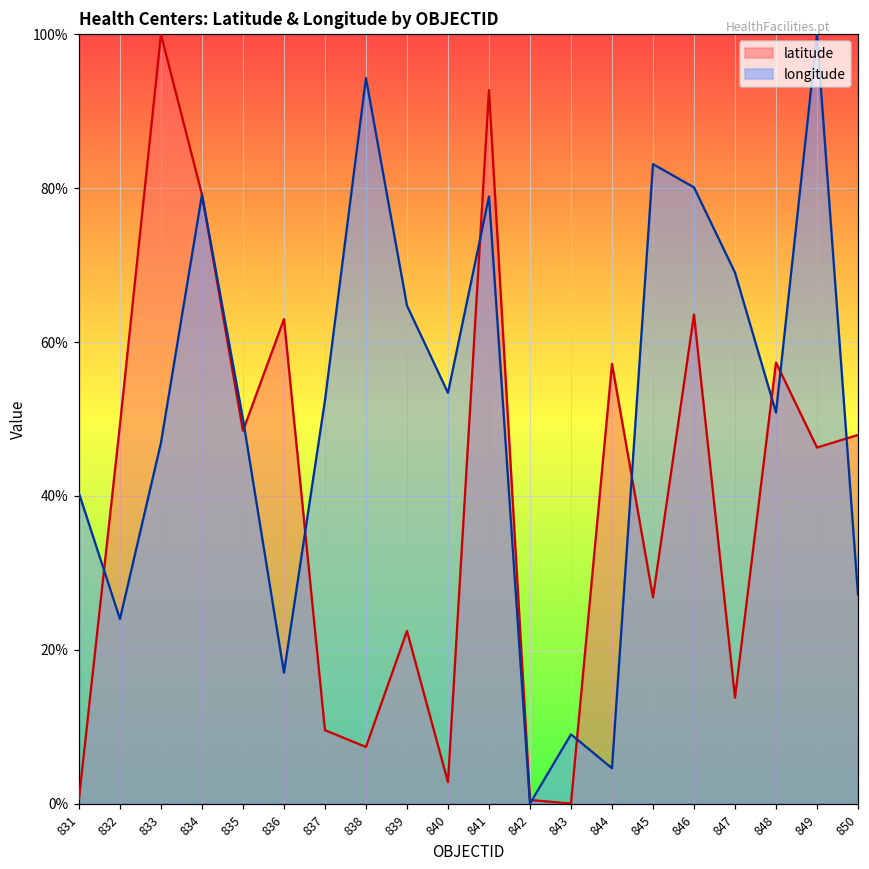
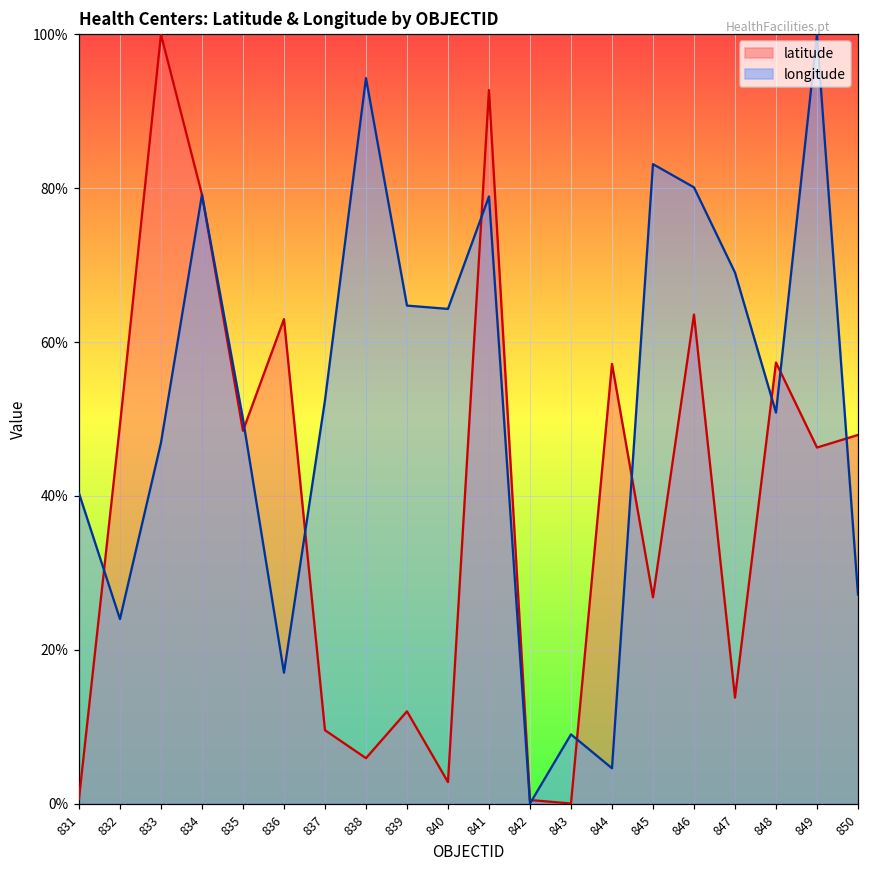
  {
    "latitude": {
      "831": "1%",
      "832": "49%",
      "833": "100%",
      "835": "48%",
      "836": "63%",
      "837": "10%",
-     "838": "7%",
-     "839": "22%",
+     "838": "6%",
+     "839": "12%",
      "840": "3%",
      "841": "93%",
      "842": "0%",
      "843": "0%",
      "844": "57%",
      "845": "27%",
      "846": "64%",
      "847": "14%",
      "848": "57%",
      "849": "46%",
      "850": "48%"
    },
    "longitude": {
      "831": "40%",
      "832": "24%",
      "833": "47%",
      "835": "50%",
      "836": "17%",
      "837": "52%",
      "838": "94%",
      "839": "65%",
-     "840": "53%",
+     "840": "64%",
      "841": "79%",
      "842": "0%",
      "843": "9%",
      "844": "5%",
      "845": "83%",
      "846": "80%",
      "847": "69%",
      "848": "51%",
      "849": "100%",
      "850": "27%"
    }
  }
